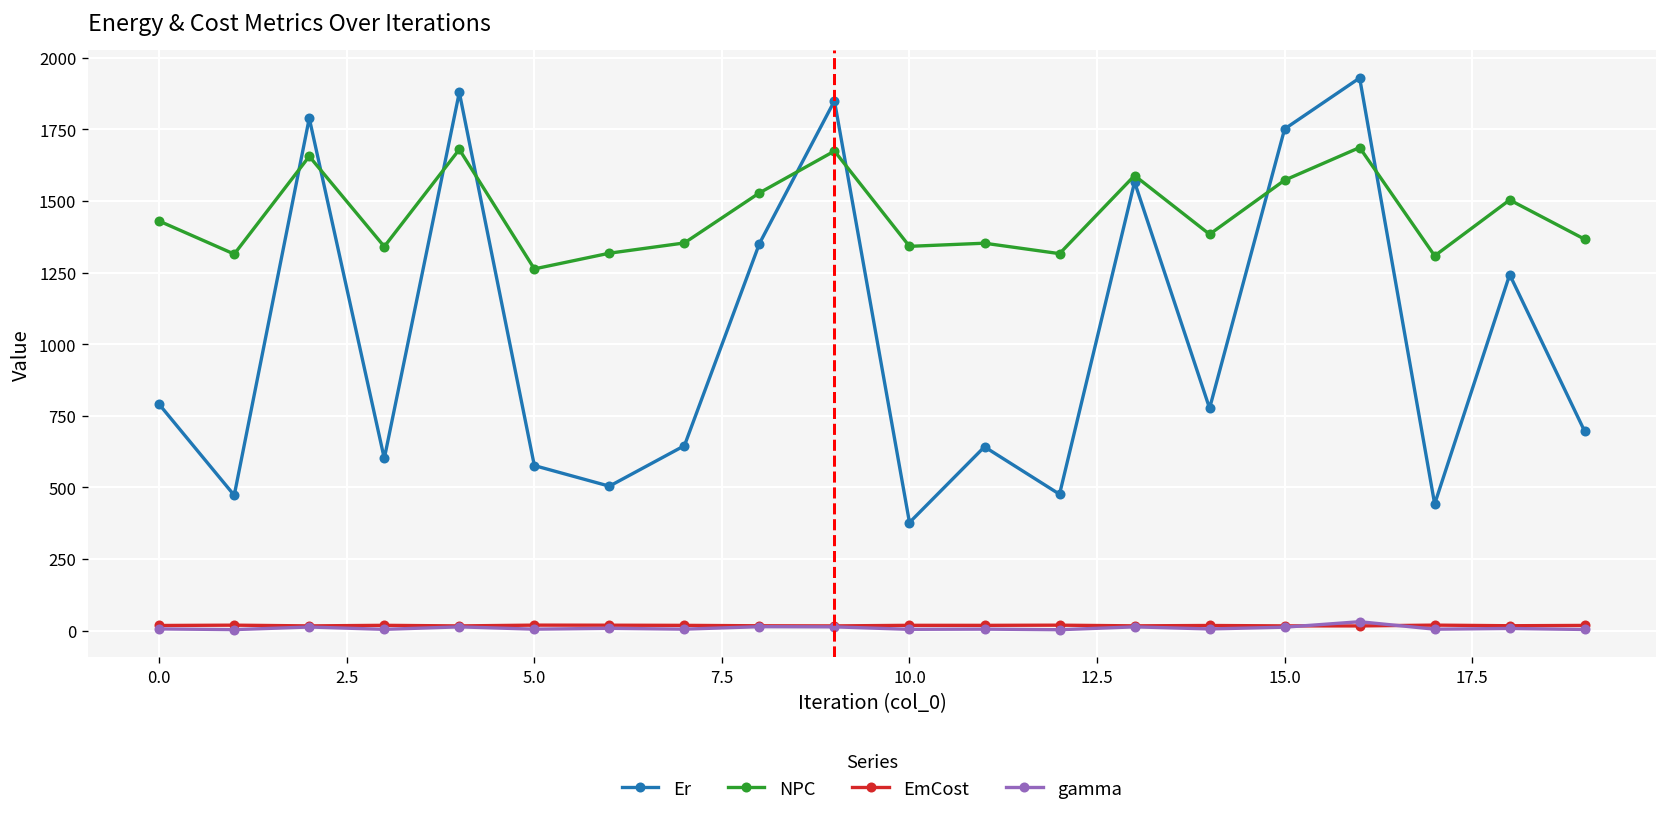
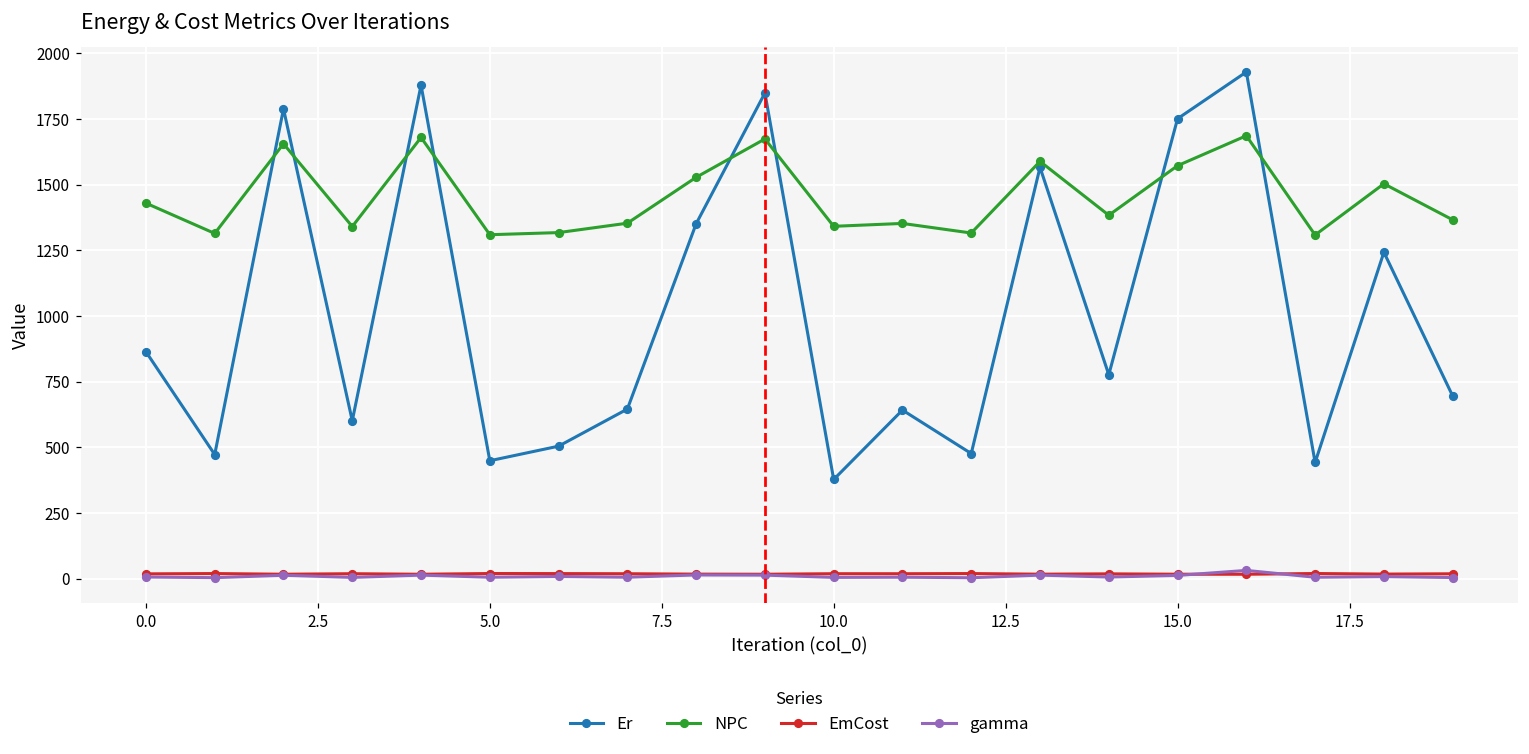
  {
    "Er": {
-     "0.0": 790,
-     "5.0": 580,
+     "0.0": 860,
+     "5.0": 450,
      "10.0": 380,
      "15.0": 1750
    },
    "NPC": {
      "0.0": 1430,
-     "5.0": 1260,
+     "5.0": 1310,
      "10.0": 1340,
      "15.0": 1570
    },
    "EmCost": {
      "0.0": 20,
      "5.0": 20,
      "10.0": 20
    },
    "gamma": {
      "0.0": 10,
      "5.0": 10,
      "10.0": 0
    }
  }
